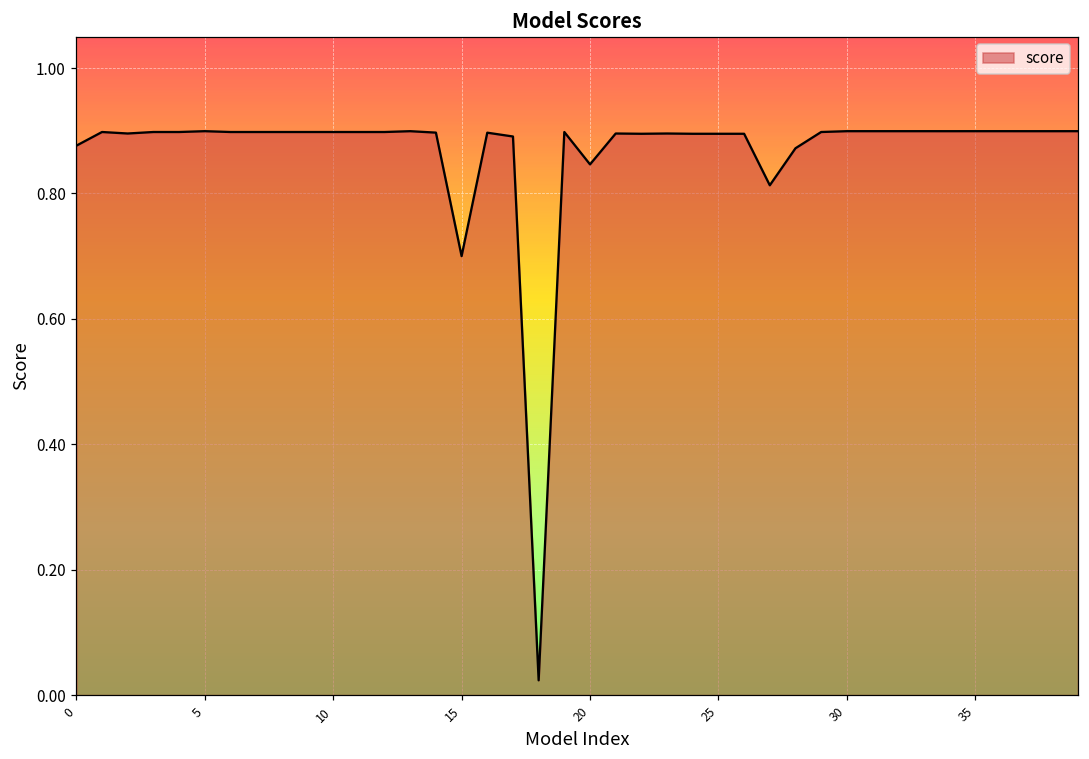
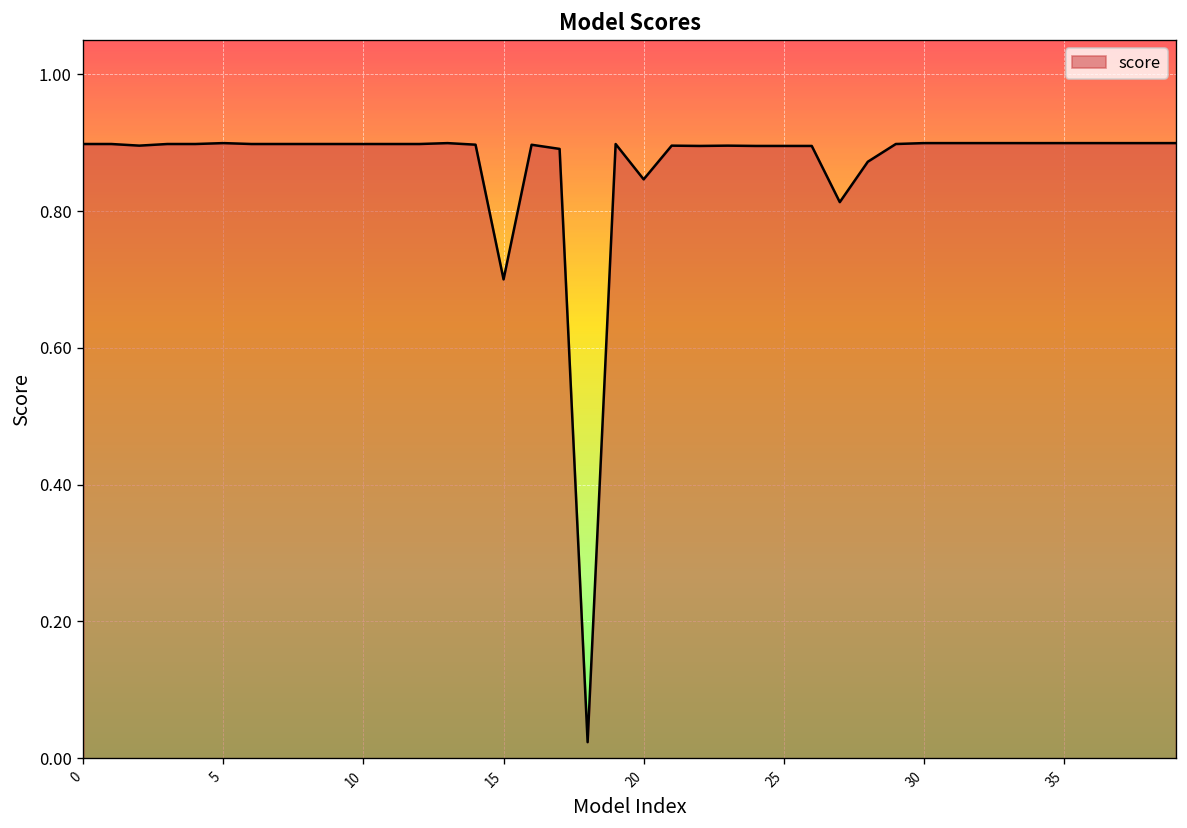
  {
-   "0": 0.88,
+   "0": 0.90,
    "5": 0.90,
    "10": 0.90,
    "15": 0.70,
    "20": 0.85,
    "25": 0.90,
    "30": 0.90,
    "35": 0.90
  }
